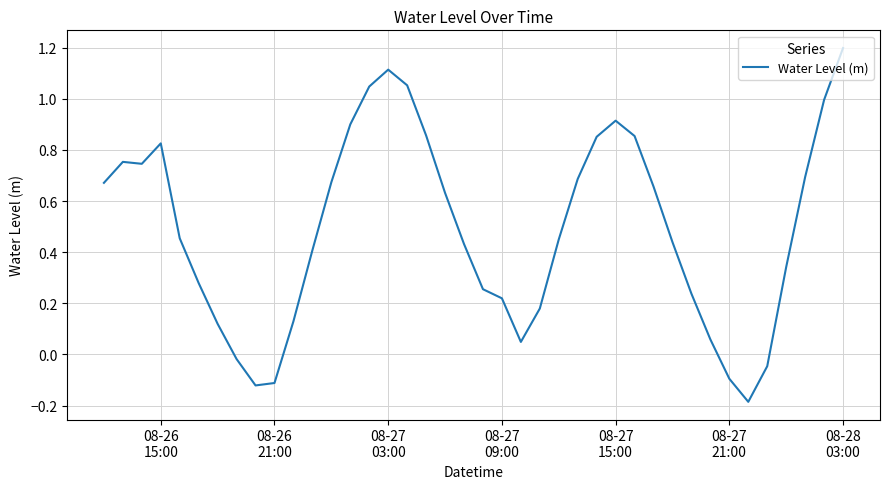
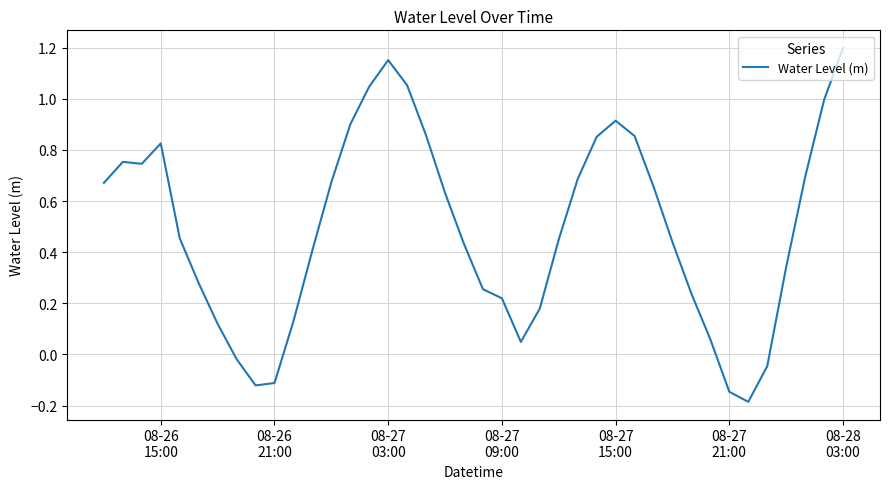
  {
    "08-26 15:00": 0.83,
    "08-26 21:00": -0.11,
-   "08-27 03:00": 1.11,
+   "08-27 03:00": 1.15,
    "08-27 09:00": 0.22,
    "08-27 15:00": 0.91,
-   "08-27 21:00": -0.09
+   "08-27 21:00": -0.15
  }
